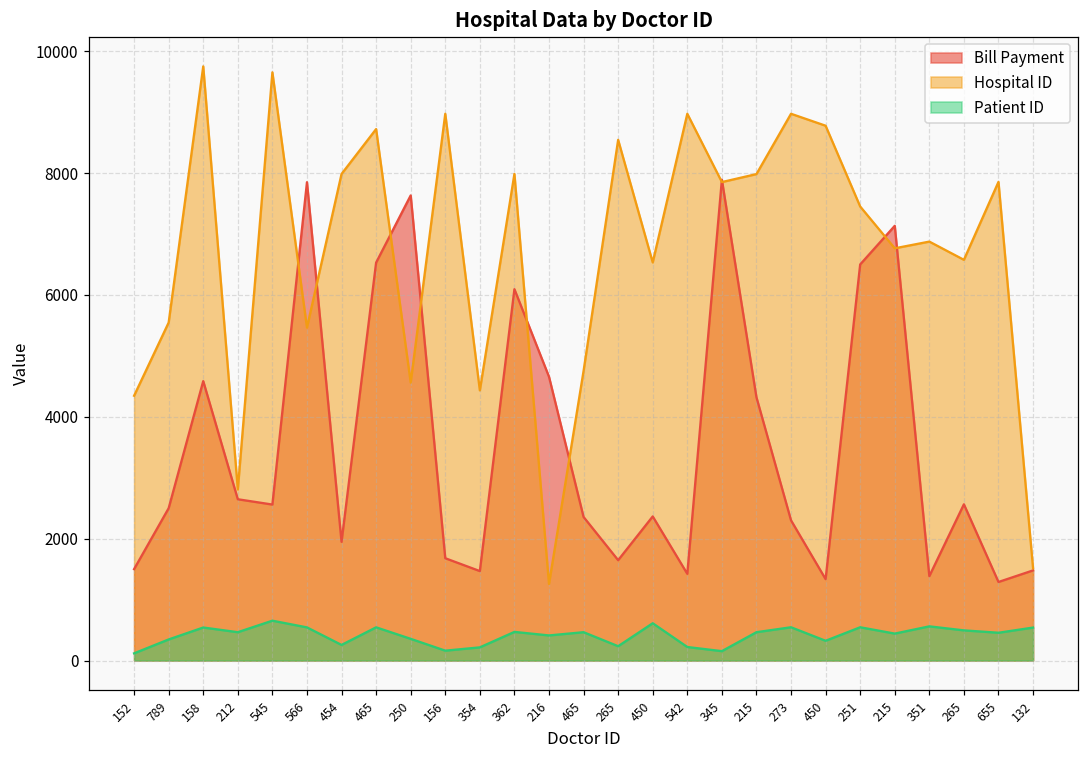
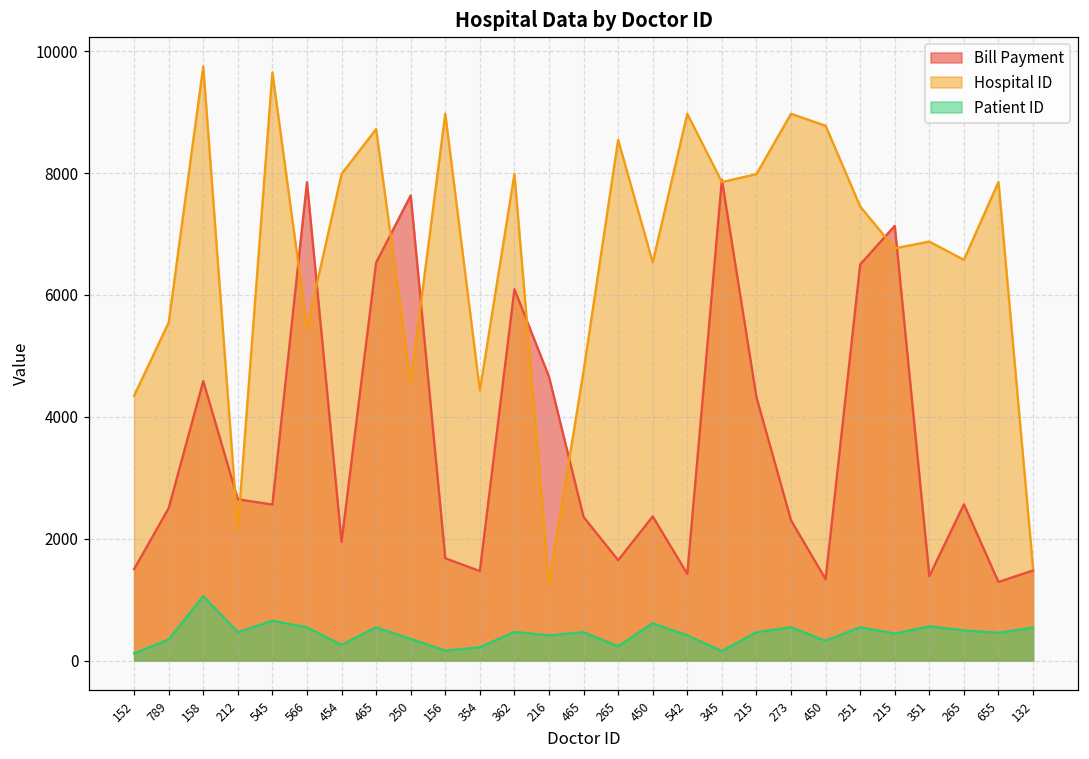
  {
    "Bill Payment": {
      "152": 1500,
      "789": 2500,
      "158": 4600,
      "212": 2600,
      "545": 2600,
      "566": 7900,
      "454": 1900,
      "250": 7600,
      "156": 1700,
      "354": 1500,
      "362": 6100,
      "216": 4700,
      "542": 1400,
      "273": 2300,
      "251": 6500,
      "351": 1400,
      "655": 1300
    },
    "Hospital ID": {
      "152": 4300,
      "789": 5500,
      "158": 9800,
-     "212": 2800,
+     "212": 2200,
      "545": 9700,
      "566": 5500,
      "454": 8000,
      "250": 4600,
      "156": 9000,
      "354": 4400,
      "362": 8000,
      "216": 1300,
      "542": 9000,
      "273": 9000,
      "251": 7500,
      "351": 6900,
      "655": 7900
    },
    "Patient ID": {
      "152": 100,
      "789": 300,
-     "158": 500,
+     "158": 1100,
      "212": 500,
      "545": 700,
      "566": 500,
      "454": 300,
      "250": 400,
      "156": 200,
      "354": 200,
      "362": 500,
      "216": 400,
-     "542": 200,
+     "542": 400,
      "345": 200,
      "273": 500,
      "251": 500,
      "351": 600,
      "655": 500,
      "132": 500
    }
  }
